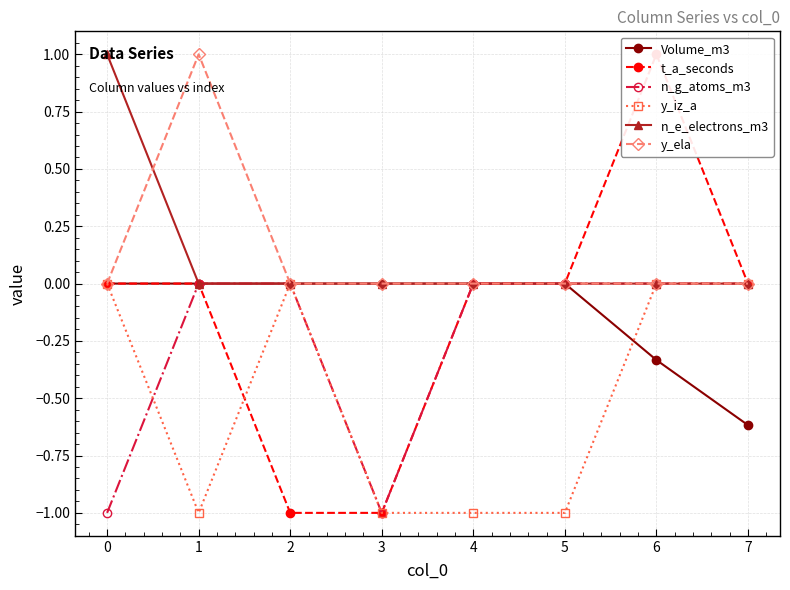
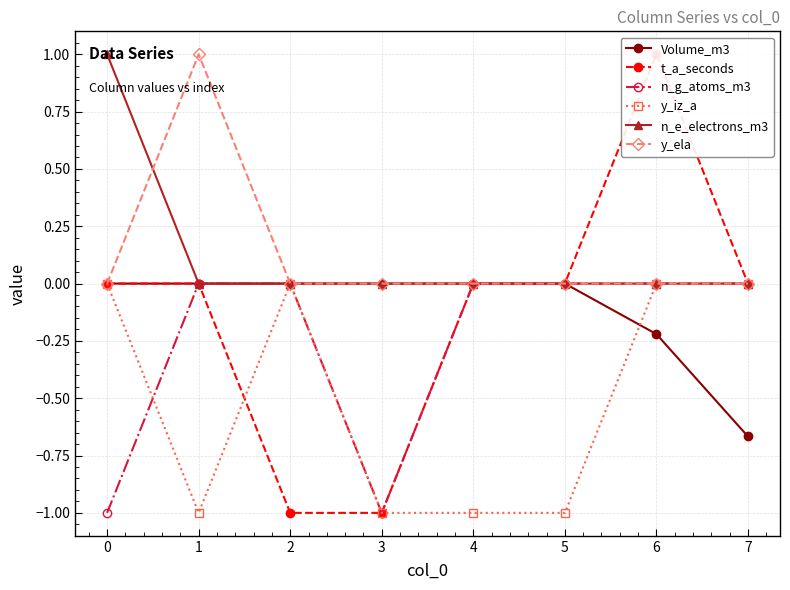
  {
    "Volume_m3": {
-     "6": -0.33,
-     "7": -0.62
+     "6": -0.22,
+     "7": -0.67
    },
    "t_a_seconds": {
      "2": -1.00
    }
  }
